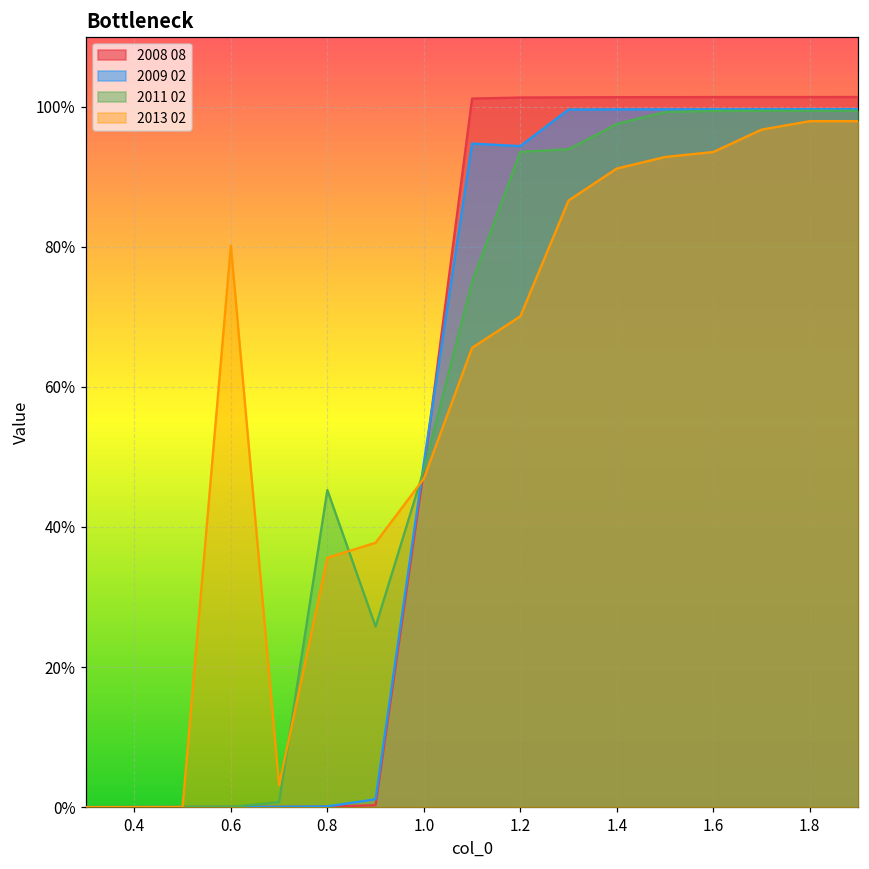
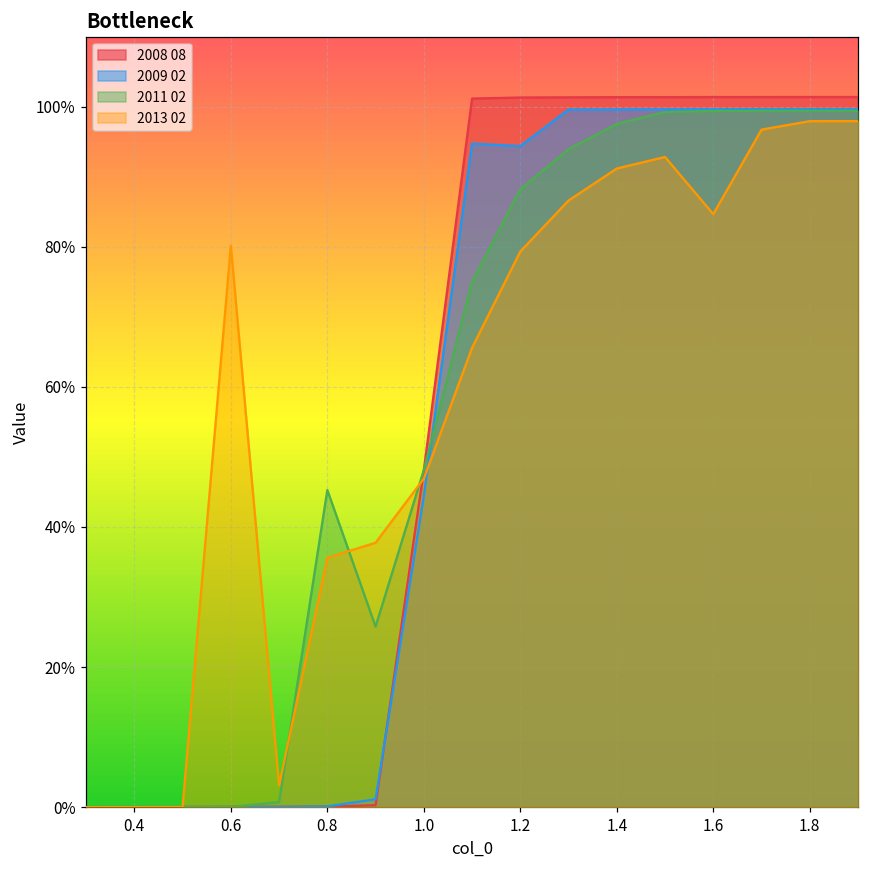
  {
    "2008 08": {
      "1.2": "101%",
      "1.4": "101%",
      "1.6": "101%",
      "1.8": "101%"
    },
    "2009 02": {
-     "1.0": "49%",
+     "1.0": "44%",
      "1.2": "94%",
      "1.4": "100%"
    },
    "2011 02": {
      "0.8": "45%",
-     "1.2": "94%",
+     "1.2": "88%",
      "1.4": "98%"
    },
    "2013 02": {
      "0.6": "80%",
      "0.8": "36%",
      "1.0": "47%",
-     "1.2": "70%",
+     "1.2": "79%",
      "1.4": "91%",
-     "1.6": "94%",
+     "1.6": "85%",
      "1.8": "98%"
    }
  }
